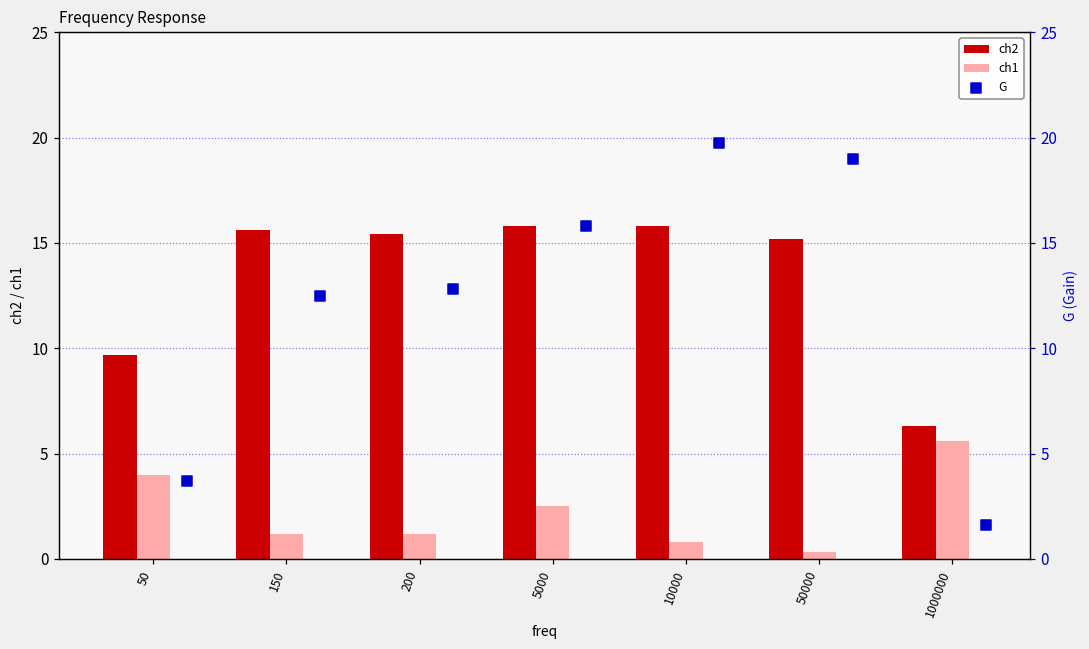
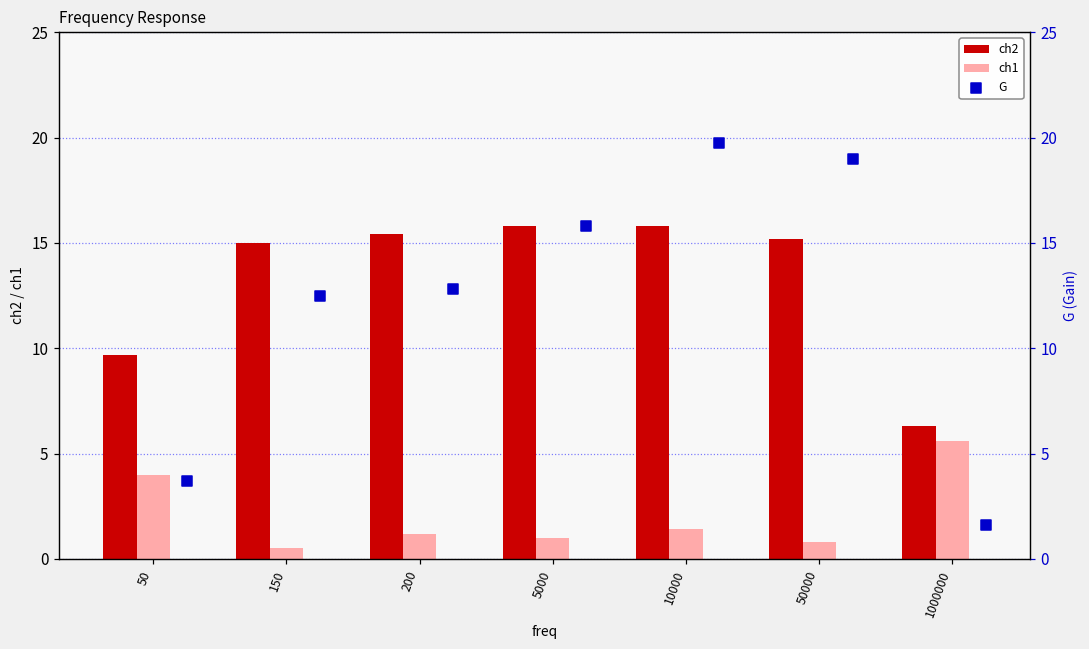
  {
    "ch2": {
      "50": 9.7,
-     "150": 15.6,
+     "150": 15.0,
      "200": 15.4,
      "5000": 15.8,
      "10000": 15.8,
      "50000": 15.2,
      "1000000": 6.3
    },
    "ch1": {
      "50": 4.0,
-     "150": 1.2,
+     "150": 0.5,
      "200": 1.2,
-     "5000": 2.5,
-     "10000": 0.8,
-     "50000": 0.3,
+     "5000": 1.0,
+     "10000": 1.4,
+     "50000": 0.8,
      "1000000": 5.6
    }
  }
